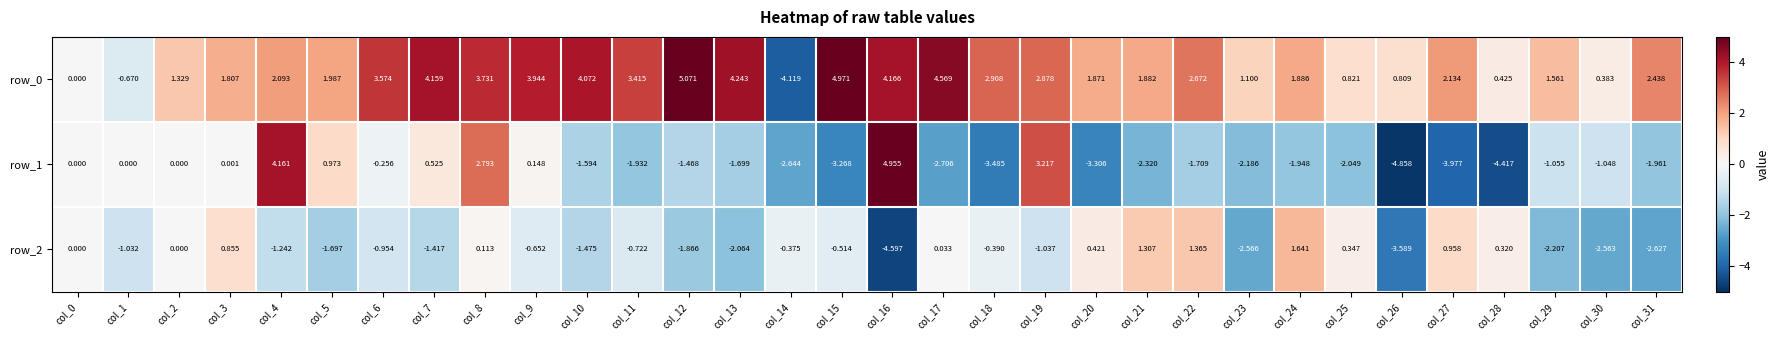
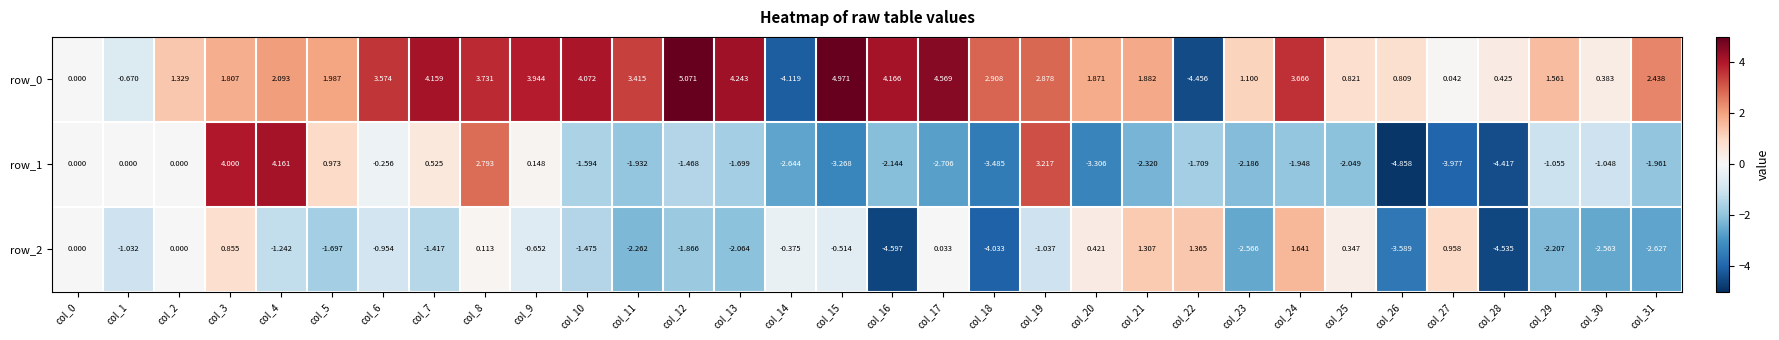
  {
    "row_0": {
      "col_0": 0.000,
      "col_1": -0.670,
      "col_2": 1.329,
      "col_3": 1.807,
      "col_4": 2.093,
      "col_5": 1.987,
      "col_6": 3.574,
      "col_7": 4.159,
      "col_8": 3.731,
      "col_9": 3.944,
      "col_10": 4.072,
      "col_11": 3.415,
      "col_12": 5.071,
      "col_13": 4.243,
      "col_14": -4.119,
      "col_15": 4.971,
      "col_16": 4.166,
      "col_17": 4.569,
      "col_18": 2.908,
      "col_19": 2.878,
      "col_20": 1.871,
      "col_21": 1.882,
-     "col_22": 2.672,
+     "col_22": -4.456,
      "col_23": 1.100,
-     "col_24": 1.886,
+     "col_24": 3.666,
      "col_25": 0.821,
      "col_26": 0.809,
-     "col_27": 2.134,
+     "col_27": 0.042,
      "col_28": 0.425,
      "col_29": 1.561,
      "col_30": 0.383,
      "col_31": 2.438
    },
    "row_1": {
      "col_0": 0.000,
      "col_1": 0.000,
      "col_2": 0.000,
-     "col_3": 0.001,
+     "col_3": 4.000,
      "col_4": 4.161,
      "col_5": 0.973,
      "col_6": -0.256,
      "col_7": 0.525,
      "col_8": 2.793,
      "col_9": 0.148,
      "col_10": -1.594,
      "col_11": -1.932,
      "col_12": -1.468,
      "col_13": -1.699,
      "col_14": -2.644,
      "col_15": -3.268,
-     "col_16": 4.955,
+     "col_16": -2.144,
      "col_17": -2.706,
      "col_18": -3.485,
      "col_19": 3.217,
      "col_20": -3.306,
      "col_21": -2.320,
      "col_22": -1.709,
      "col_23": -2.186,
      "col_24": -1.948,
      "col_25": -2.049,
      "col_26": -4.858,
      "col_27": -3.977,
      "col_28": -4.417,
      "col_29": -1.055,
      "col_30": -1.048,
      "col_31": -1.961
    },
    "row_2": {
      "col_0": 0.000,
      "col_1": -1.032,
      "col_2": 0.000,
      "col_3": 0.855,
      "col_4": -1.242,
      "col_5": -1.697,
      "col_6": -0.954,
      "col_7": -1.417,
      "col_8": 0.113,
      "col_9": -0.652,
      "col_10": -1.475,
-     "col_11": -0.722,
+     "col_11": -2.262,
      "col_12": -1.866,
      "col_13": -2.064,
      "col_14": -0.375,
      "col_15": -0.514,
      "col_16": -4.597,
      "col_17": 0.033,
-     "col_18": -0.390,
+     "col_18": -4.033,
      "col_19": -1.037,
      "col_20": 0.421,
      "col_21": 1.307,
      "col_22": 1.365,
      "col_23": -2.566,
      "col_24": 1.641,
      "col_25": 0.347,
      "col_26": -3.589,
      "col_27": 0.958,
-     "col_28": 0.320,
+     "col_28": -4.535,
      "col_29": -2.207,
      "col_30": -2.563,
      "col_31": -2.627
    }
  }
